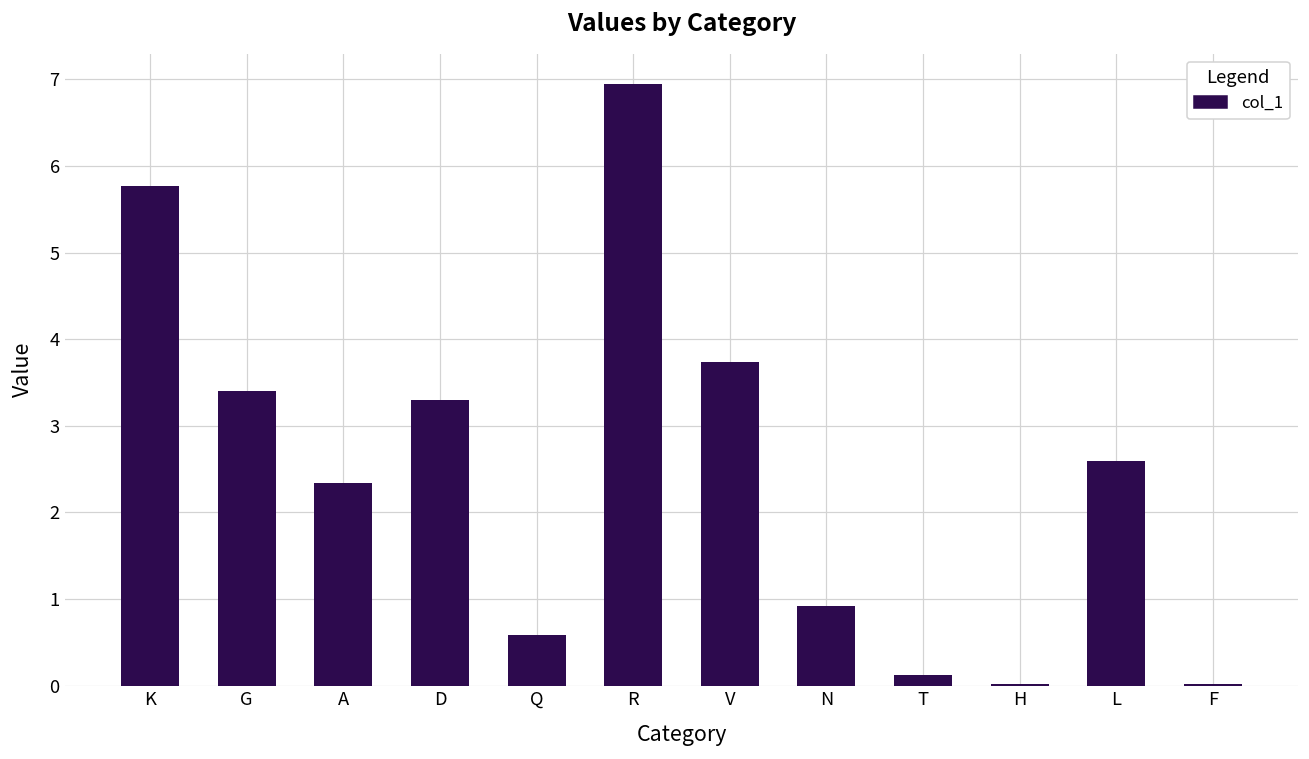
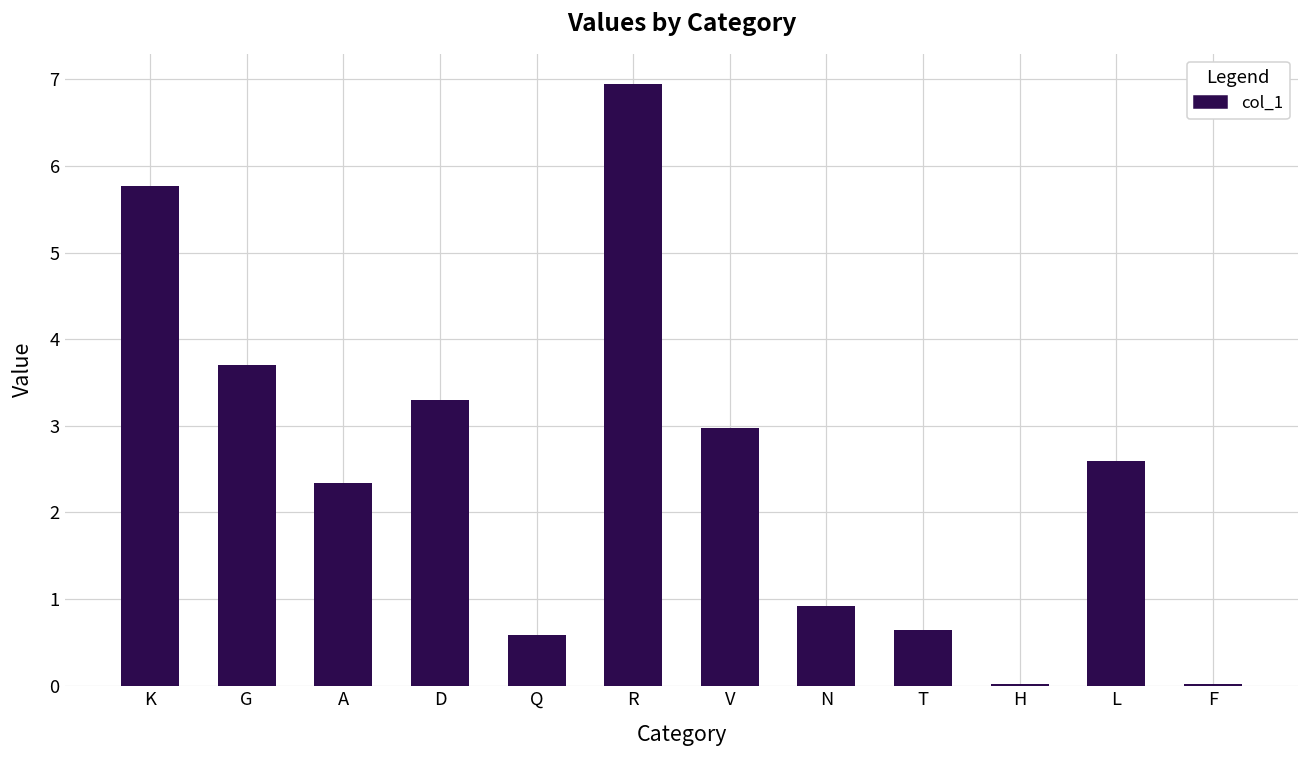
  {
    "K": 5.8,
-   "G": 3.4,
+   "G": 3.7,
    "A": 2.3,
    "D": 3.3,
    "Q": 0.6,
    "R": 7.0,
-   "V": 3.7,
+   "V": 3.0,
    "N": 0.9,
-   "T": 0.1,
+   "T": 0.6,
    "L": 2.6
  }
